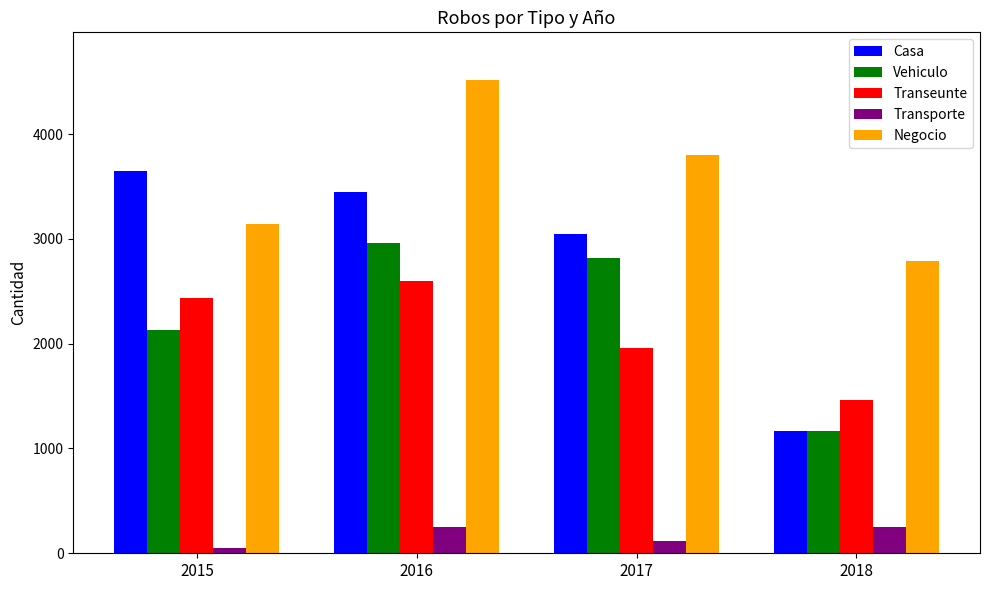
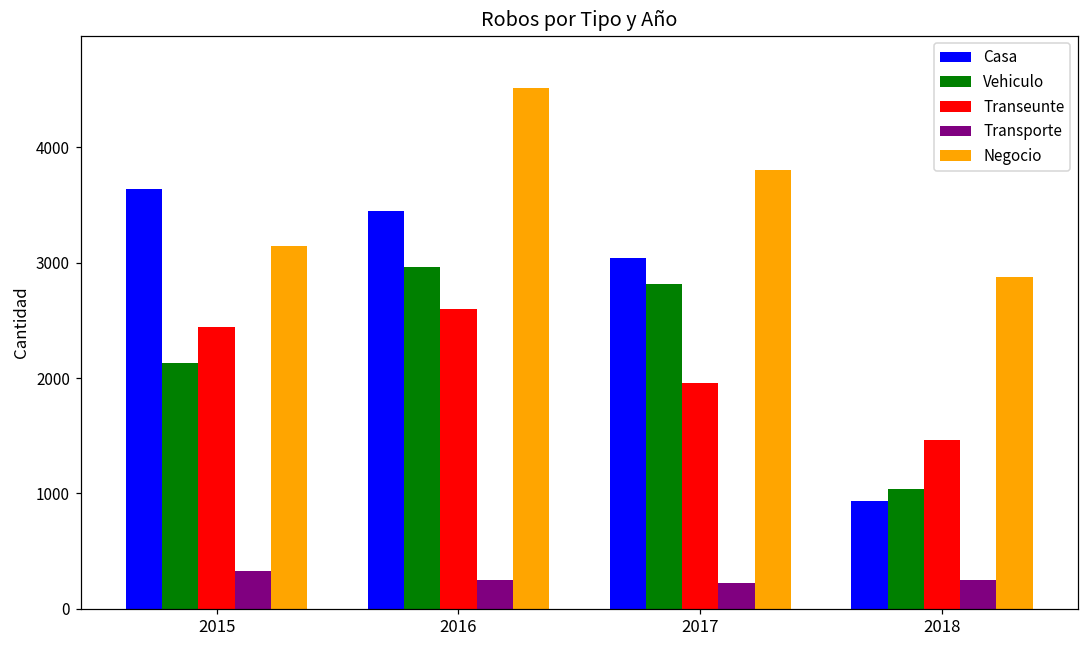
  {
    "Casa": {
      "2015": 3640,
      "2016": 3450,
      "2017": 3040,
-     "2018": 1170
+     "2018": 940
    },
    "Vehiculo": {
      "2015": 2130,
      "2016": 2960,
      "2017": 2820,
-     "2018": 1170
+     "2018": 1040
    },
    "Transeunte": {
      "2015": 2440,
      "2016": 2600,
      "2017": 1960,
      "2018": 1460
    },
    "Transporte": {
-     "2015": 50,
+     "2015": 330,
      "2016": 250,
-     "2017": 120,
+     "2017": 220,
      "2018": 250
    },
    "Negocio": {
      "2015": 3140,
      "2016": 4520,
      "2017": 3800,
-     "2018": 2790
+     "2018": 2870
    }
  }
